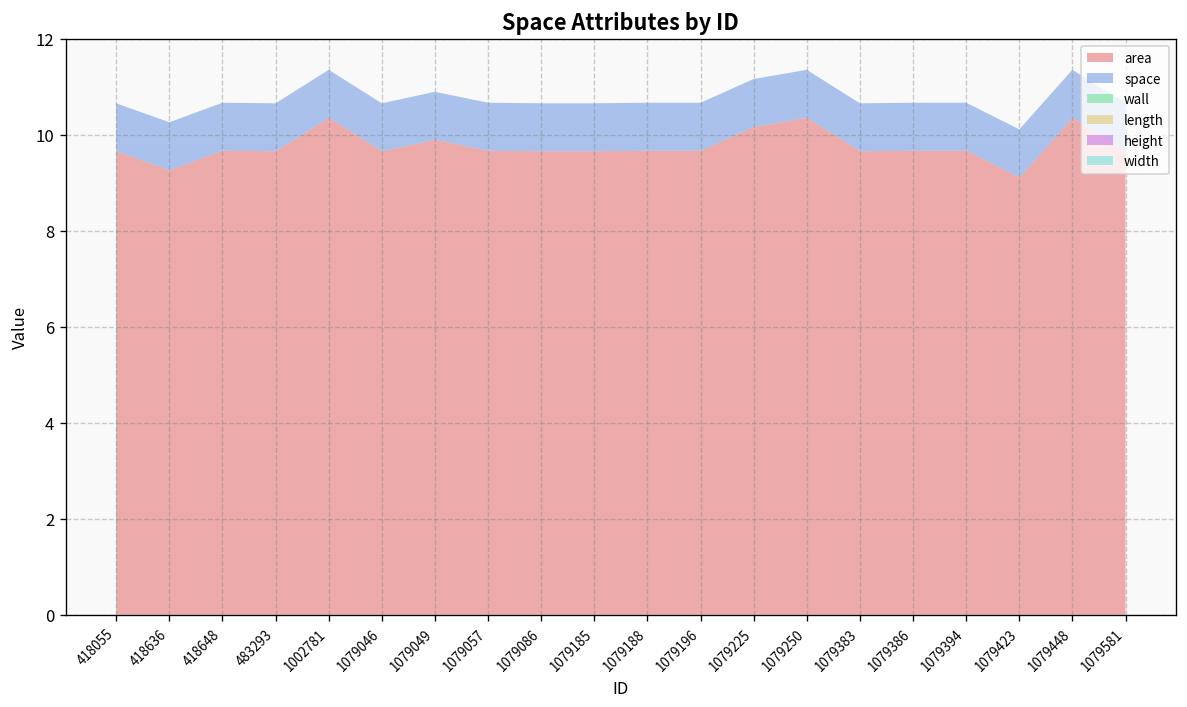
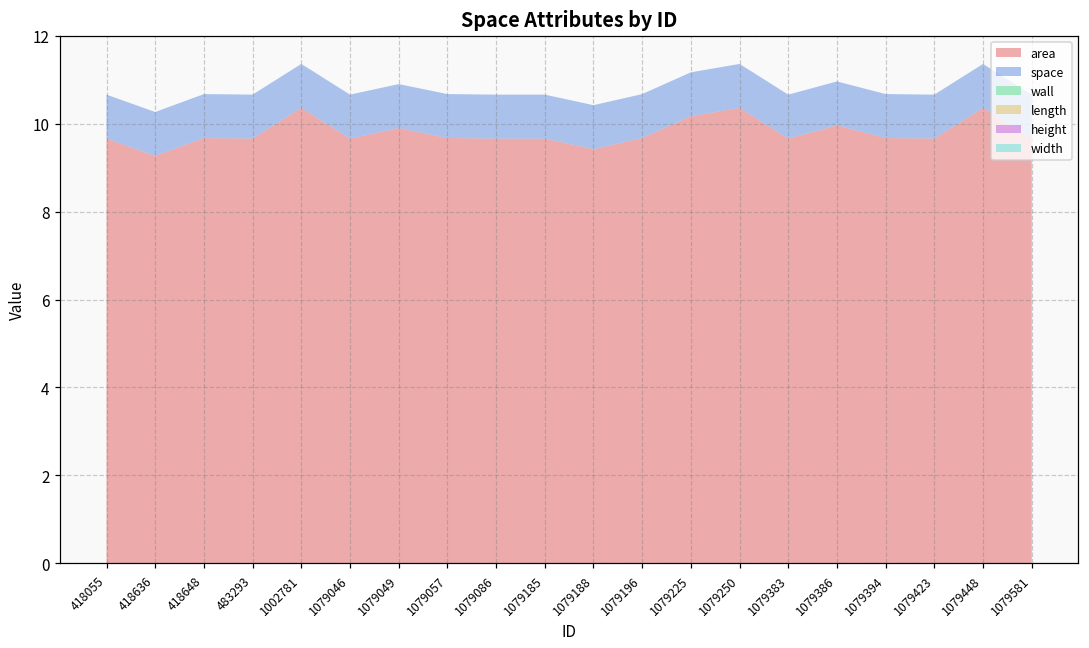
  {
    "area": {
      "418055": 9.7,
      "418636": 9.3,
      "418648": 9.7,
      "483293": 9.7,
      "1002781": 10.4,
      "1079046": 9.7,
      "1079049": 9.9,
      "1079057": 9.7,
      "1079086": 9.7,
      "1079185": 9.7,
-     "1079188": 9.7,
+     "1079188": 9.4,
      "1079196": 9.7,
      "1079225": 10.2,
      "1079250": 10.4,
      "1079383": 9.7,
-     "1079386": 9.7,
+     "1079386": 10.0,
      "1079394": 9.7,
-     "1079423": 9.1,
+     "1079423": 9.7,
      "1079448": 10.4
    }
  }
